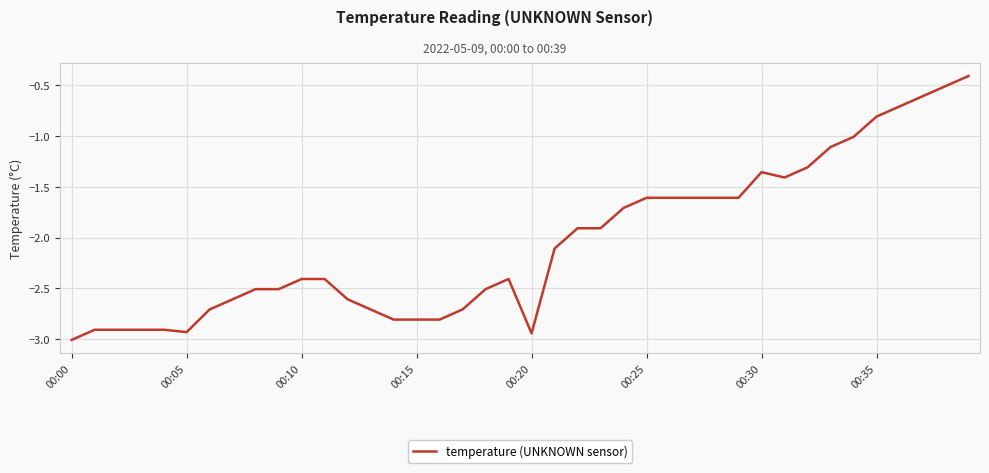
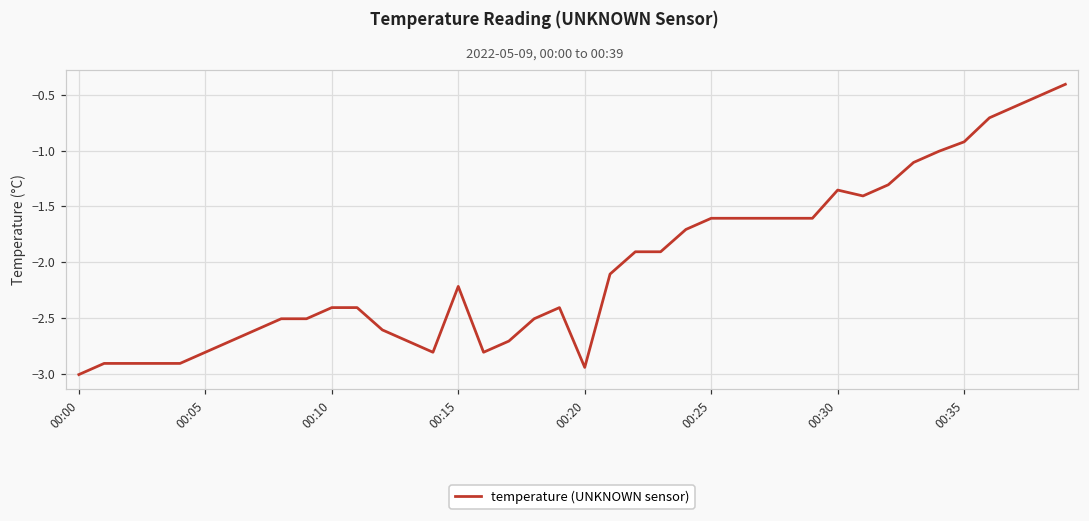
  {
    "00:00": -3.01,
-   "00:05": -2.93,
+   "00:05": -2.81,
    "00:10": -2.41,
-   "00:15": -2.81,
+   "00:15": -2.22,
    "00:20": -2.94,
    "00:25": -1.61,
    "00:30": -1.35,
-   "00:35": -0.81
+   "00:35": -0.92
  }
